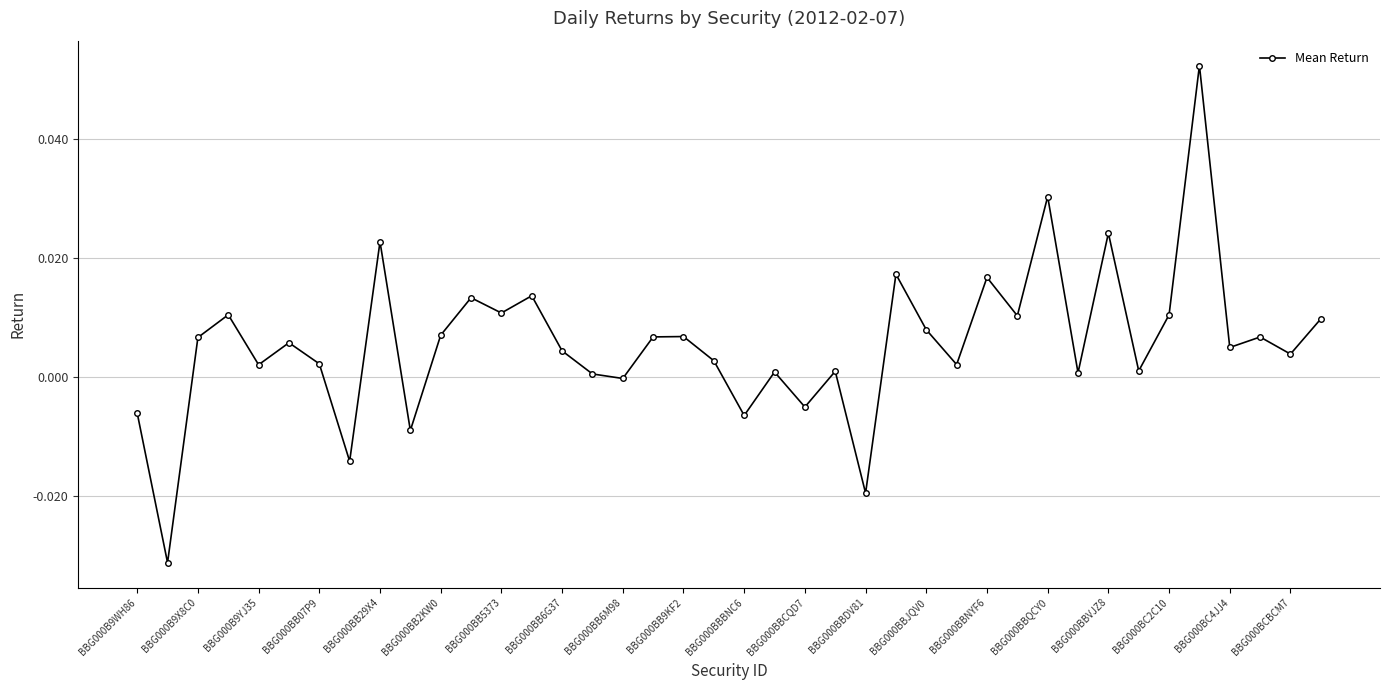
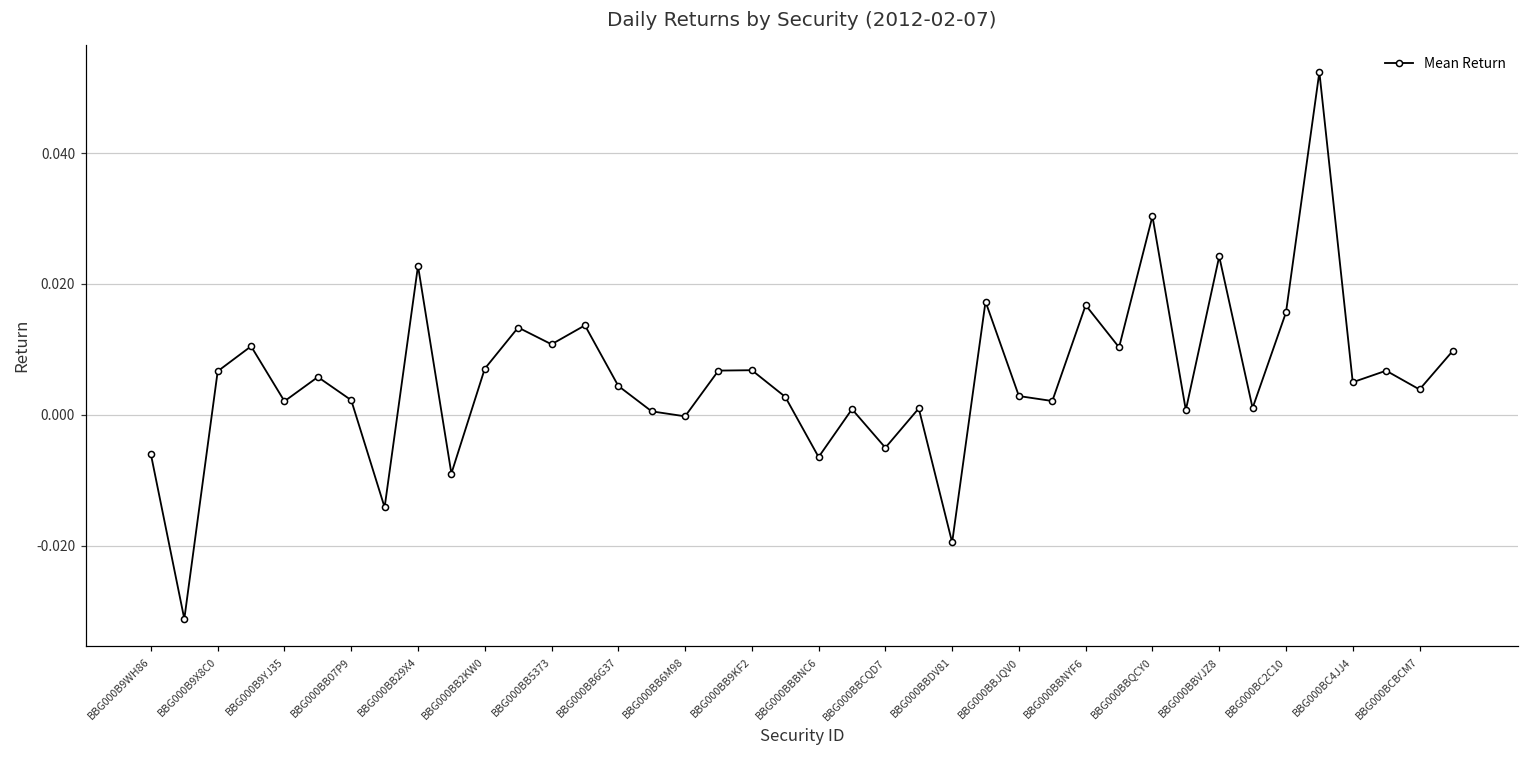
  {
    "BBG000B9WH86": -0.006,
    "BBG000B9X8C0": 0.007,
    "BBG000B9YJ35": 0.002,
    "BBG000BB07P9": 0.002,
    "BBG000BB29X4": 0.023,
    "BBG000BB2KW0": 0.007,
    "BBG000BB5373": 0.011,
    "BBG000BB6G37": 0.004,
    "BBG000BB6M98": 0.000,
    "BBG000BB9KF2": 0.007,
    "BBG000BBBNC6": -0.006,
    "BBG000BBCQD7": -0.005,
    "BBG000BBDV81": -0.020,
-   "BBG000BBJQV0": 0.008,
+   "BBG000BBJQV0": 0.003,
    "BBG000BBNYF6": 0.017,
    "BBG000BBQCY0": 0.030,
    "BBG000BBVJZ8": 0.024,
-   "BBG000BC2C10": 0.010,
+   "BBG000BC2C10": 0.016,
    "BBG000BC4JJ4": 0.005,
    "BBG000BCBCM7": 0.004
  }
